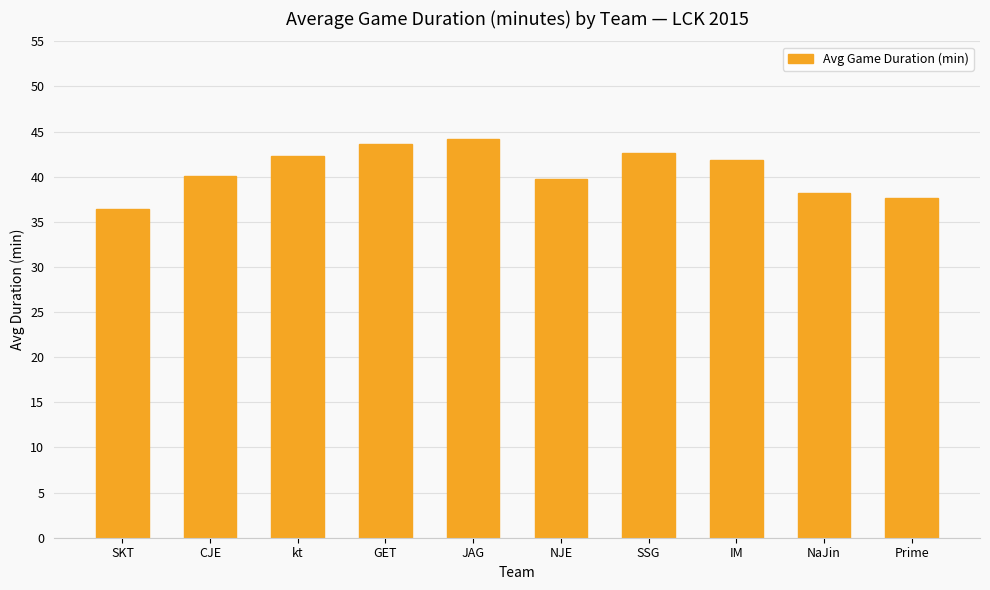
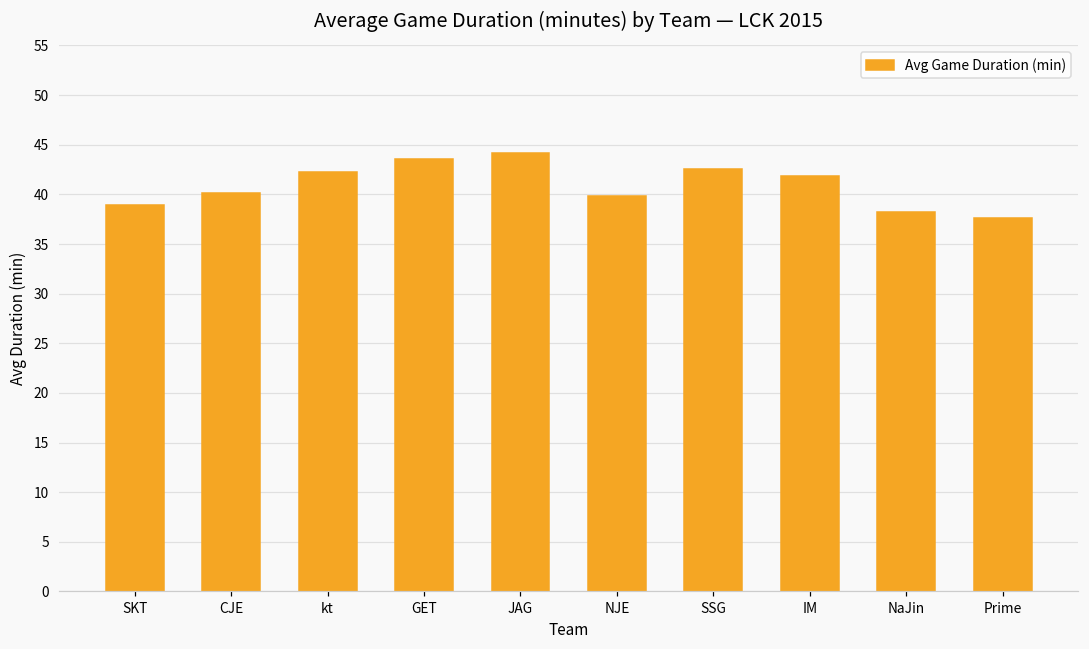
  {
-   "SKT": 36,
+   "SKT": 39,
    "CJE": 40,
    "kt": 42,
    "GET": 44,
    "JAG": 44,
    "NJE": 40,
    "SSG": 43,
    "IM": 42,
    "NaJin": 38,
    "Prime": 38
  }
